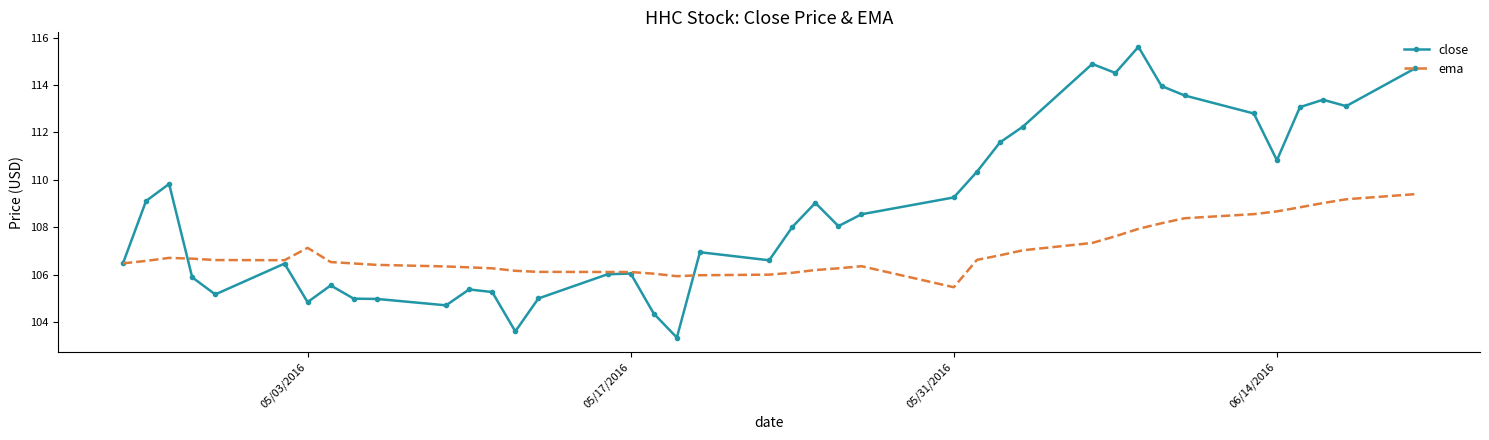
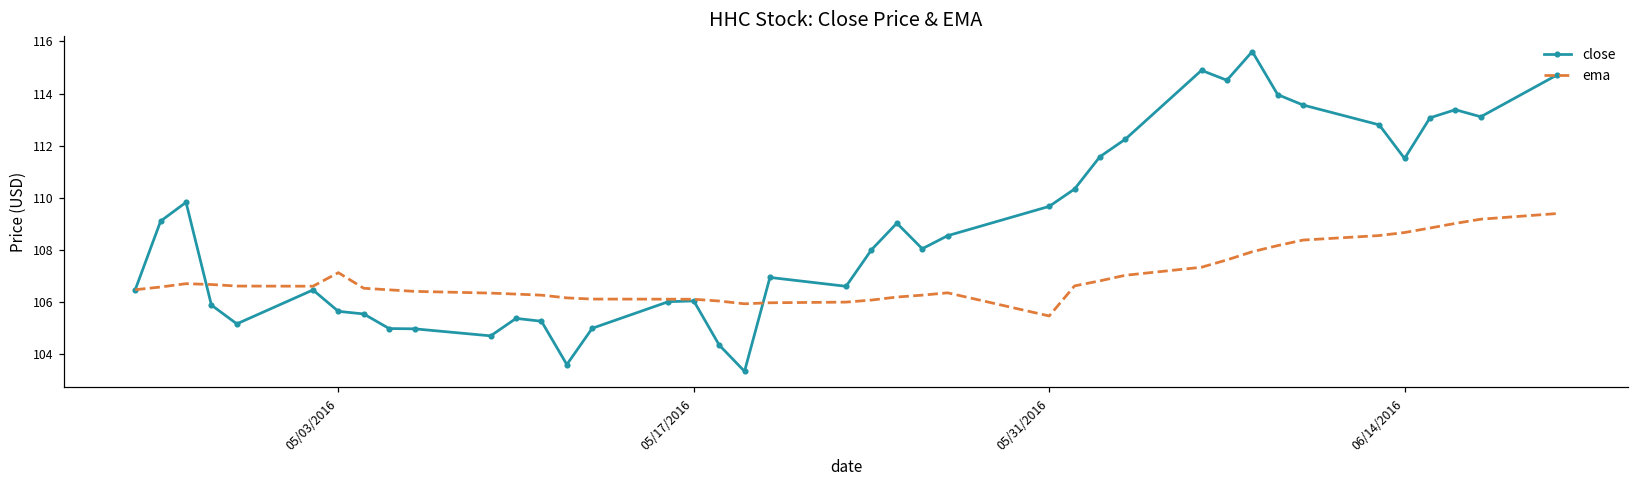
  {
    "close": {
-     "05/03/2016": 104.8,
-     "05/31/2016": 109.3,
-     "06/14/2016": 110.8
+     "05/03/2016": 105.7,
+     "05/31/2016": 109.7,
+     "06/14/2016": 111.5
    },
    "ema": {
      "05/03/2016": 107.1,
      "05/31/2016": 105.5,
      "06/14/2016": 108.7
    }
  }
